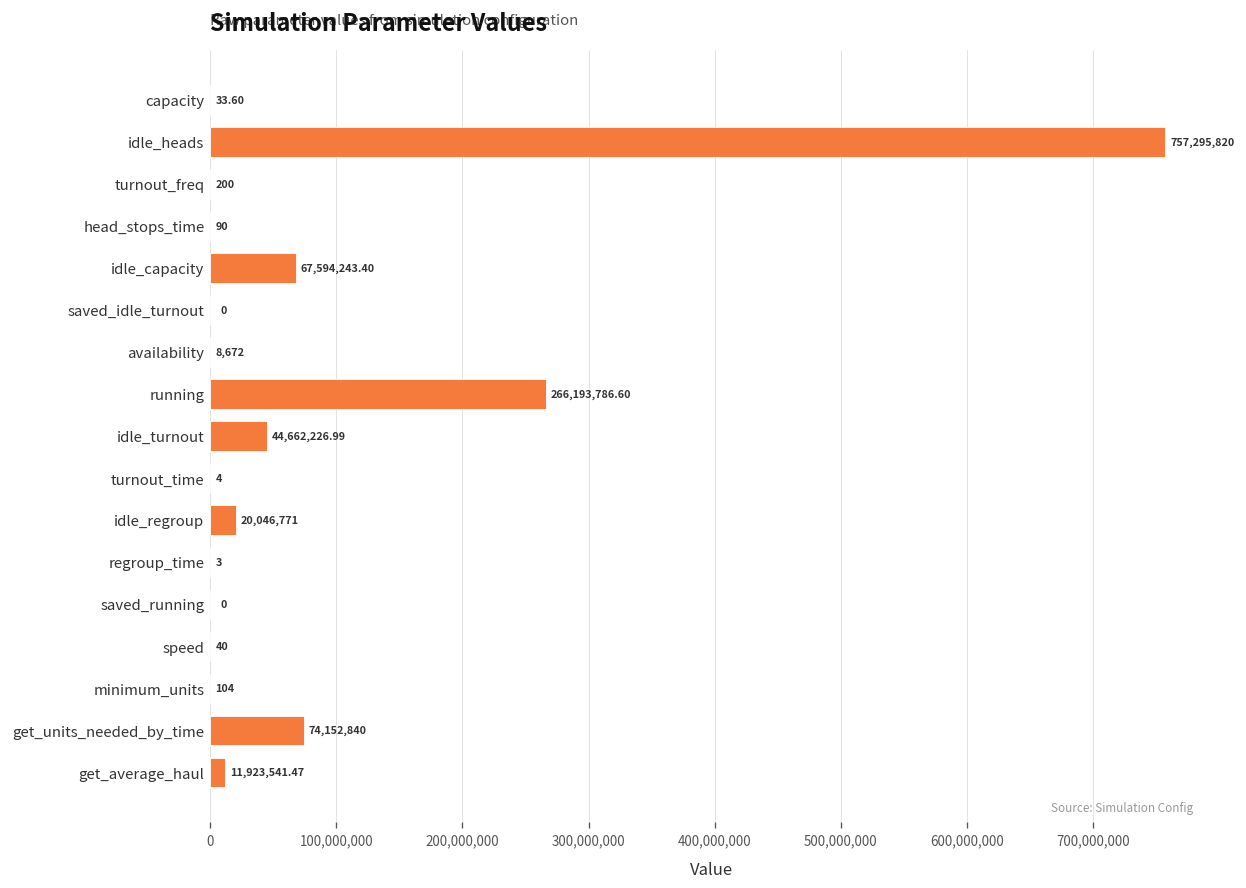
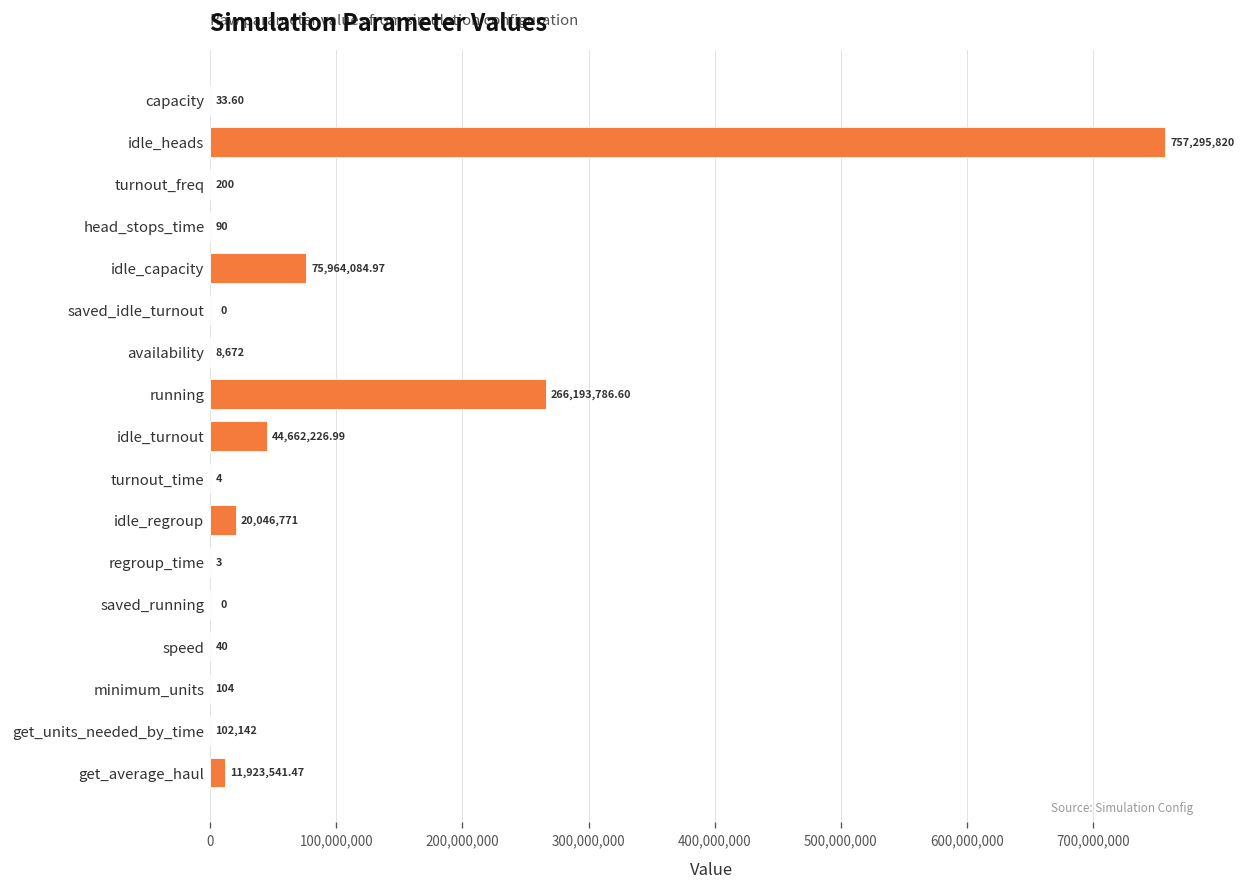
  {
    "capacity": "33.60",
    "idle_heads": "757,295,820",
    "turnout_freq": "200",
    "head_stops_time": "90",
-   "idle_capacity": "67,594,243.40",
+   "idle_capacity": "75,964,084.97",
    "saved_idle_turnout": "0",
    "availability": "8,672",
    "running": "266,193,786.60",
    "idle_turnout": "44,662,226.99",
    "turnout_time": "4",
    "idle_regroup": "20,046,771",
    "regroup_time": "3",
    "saved_running": "0",
    "speed": "40",
    "minimum_units": "104",
-   "get_units_needed_by_time": "74,152,840",
+   "get_units_needed_by_time": "102,142",
    "get_average_haul": "11,923,541.47"
  }
